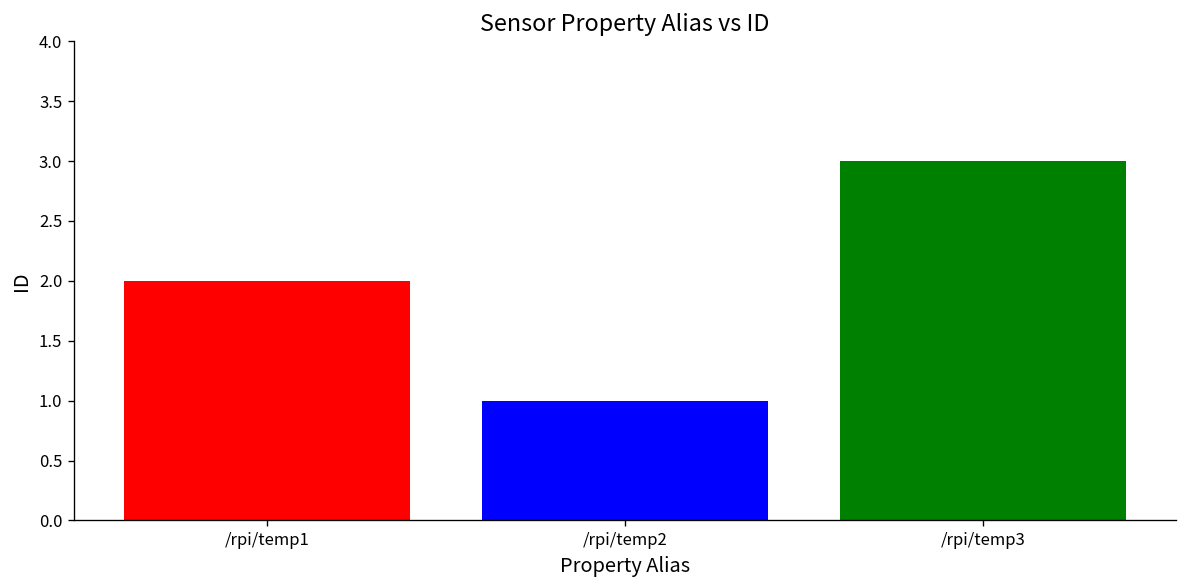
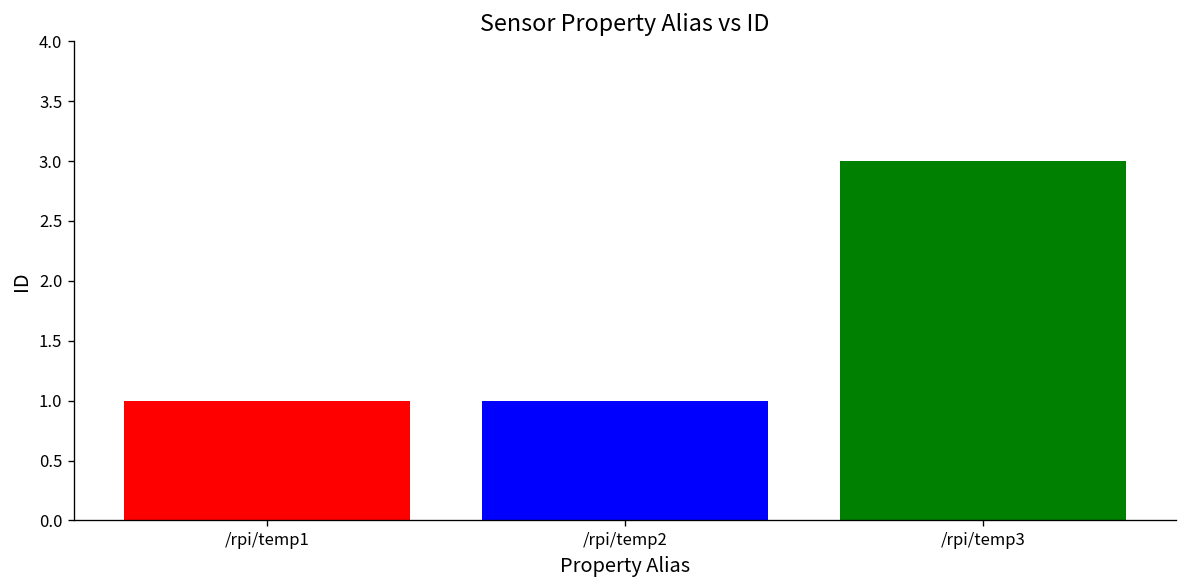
  {
-   "/rpi/temp1": 2,
+   "/rpi/temp1": 1,
    "/rpi/temp2": 1,
    "/rpi/temp3": 3
  }
